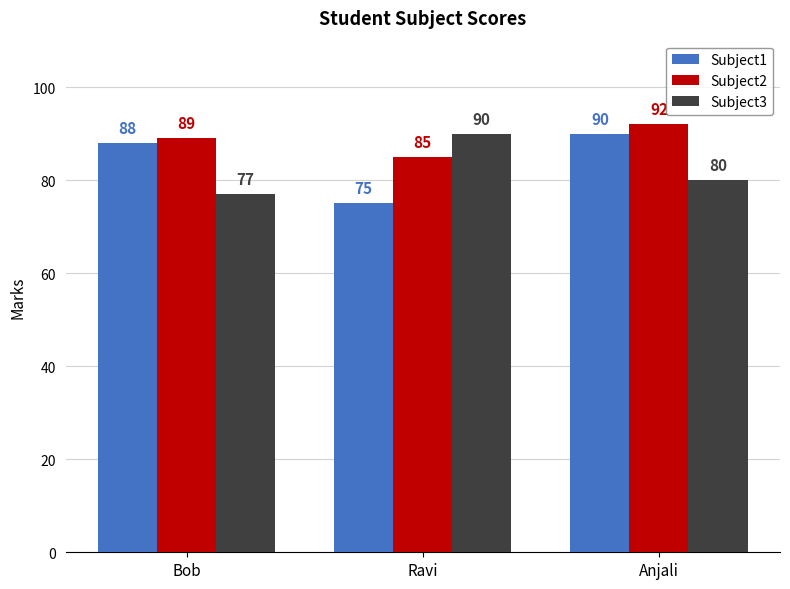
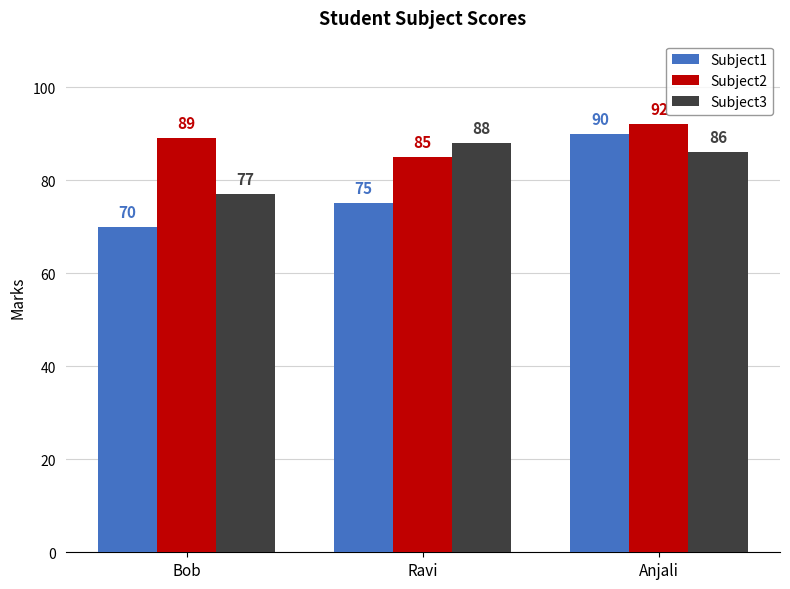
  {
    "Subject1": {
-     "Bob": 88,
+     "Bob": 70,
      "Ravi": 75,
      "Anjali": 90
    },
    "Subject2": {
      "Bob": 89,
      "Ravi": 85
    },
    "Subject3": {
      "Bob": 77,
-     "Ravi": 90,
-     "Anjali": 80
+     "Ravi": 88,
+     "Anjali": 86
    }
  }
